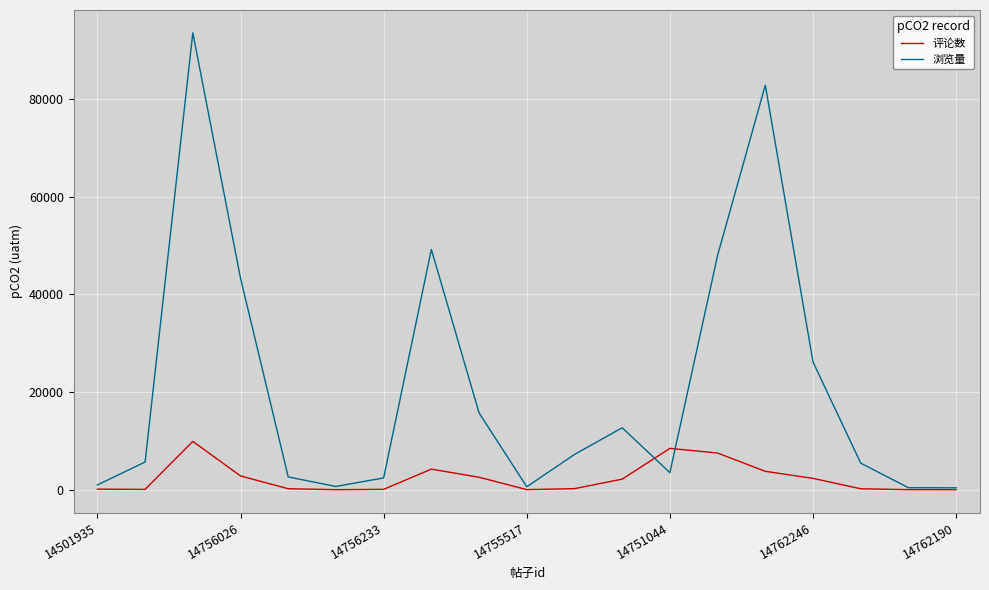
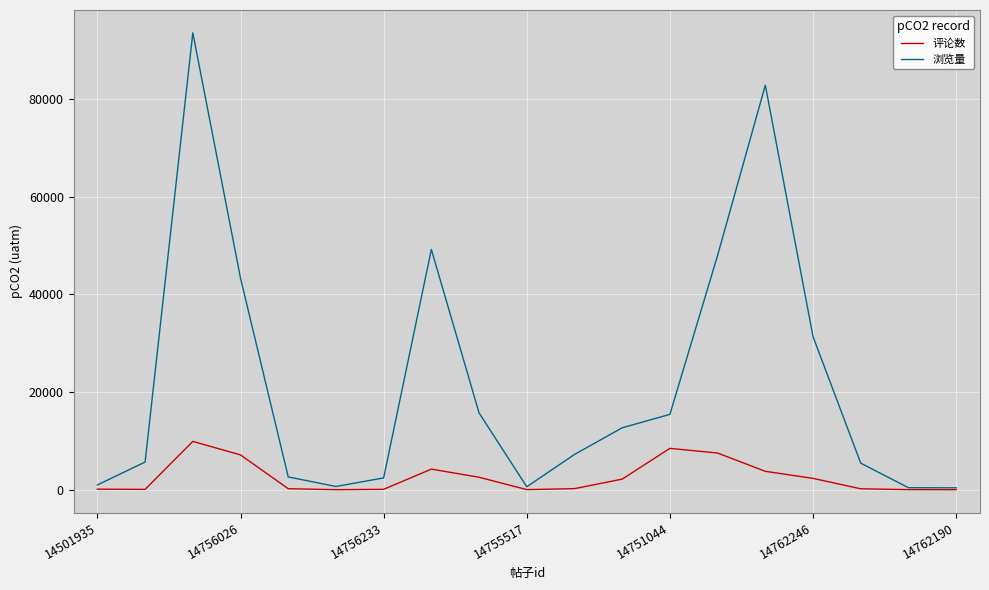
  {
    "评论数": {
      "14501935": 0,
-     "14756026": 3000,
+     "14756026": 7000,
      "14756233": 0,
      "14755517": 0,
      "14751044": 8000,
      "14762246": 2000
    },
    "浏览量": {
      "14501935": 1000,
      "14756026": 43000,
      "14756233": 2000,
      "14755517": 1000,
-     "14751044": 4000,
-     "14762246": 26000
+     "14751044": 15000,
+     "14762246": 31000
    }
  }
